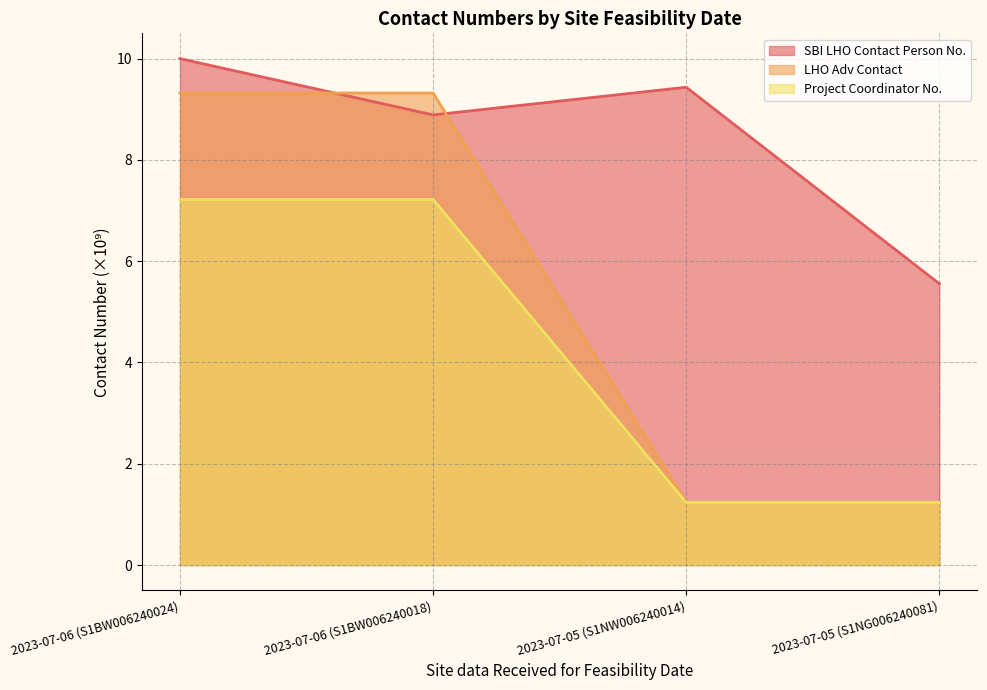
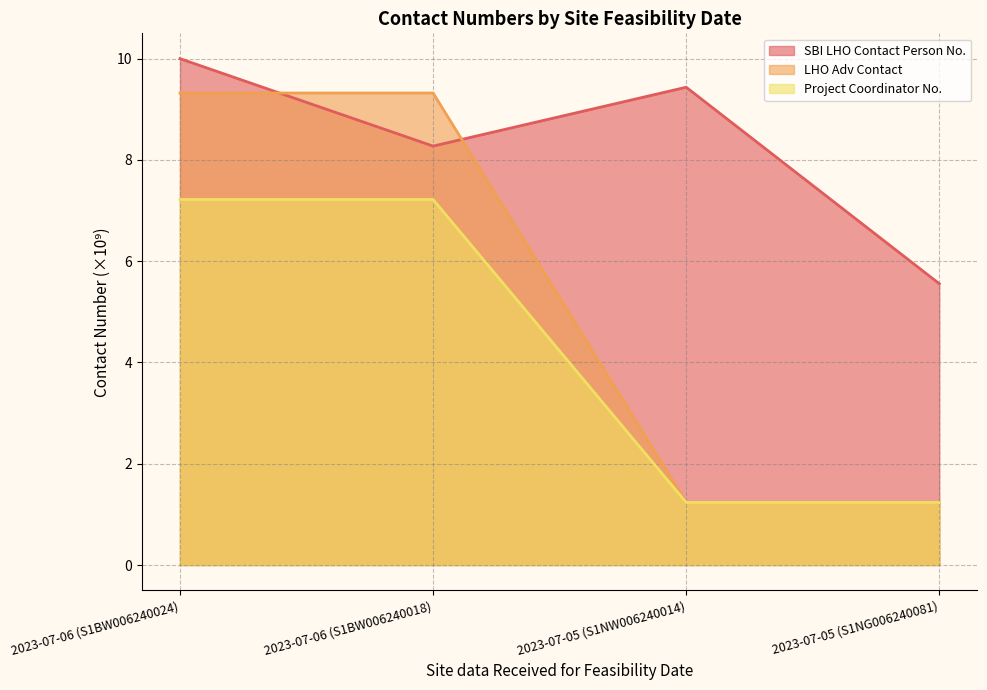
  {
    "SBI LHO Contact Person No.": {
      "2023-07-06 (S1BW006240024)": 10.0,
-     "2023-07-06 (S1BW006240018)": 8.9,
+     "2023-07-06 (S1BW006240018)": 8.3,
      "2023-07-05 (S1NW006240014)": 9.4,
      "2023-07-05 (S1NG006240081)": 5.6
    }
  }
